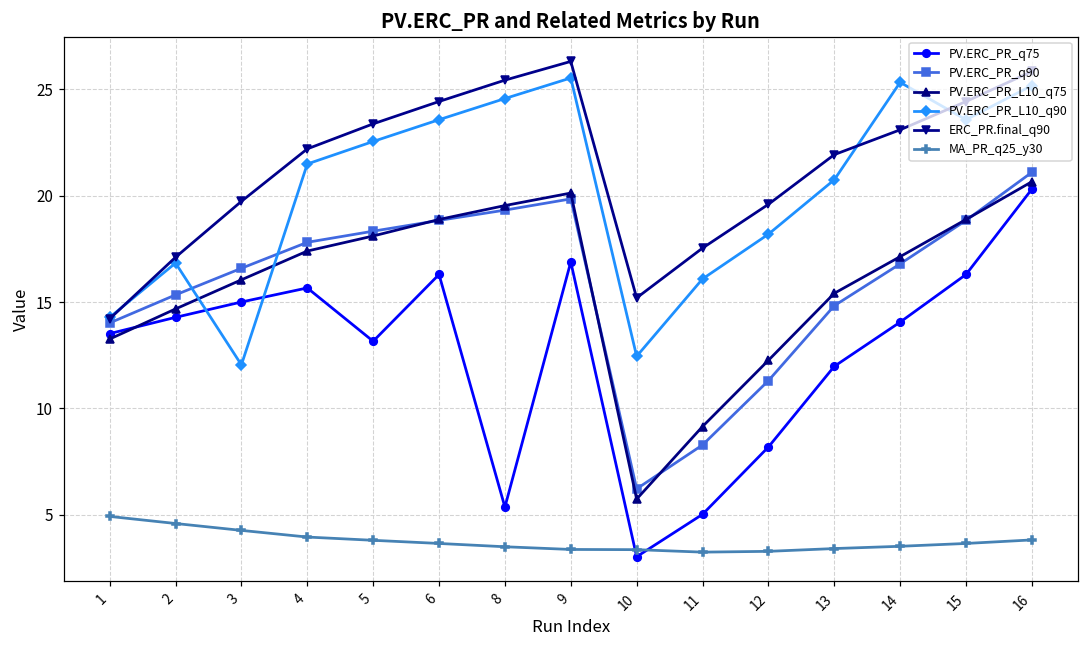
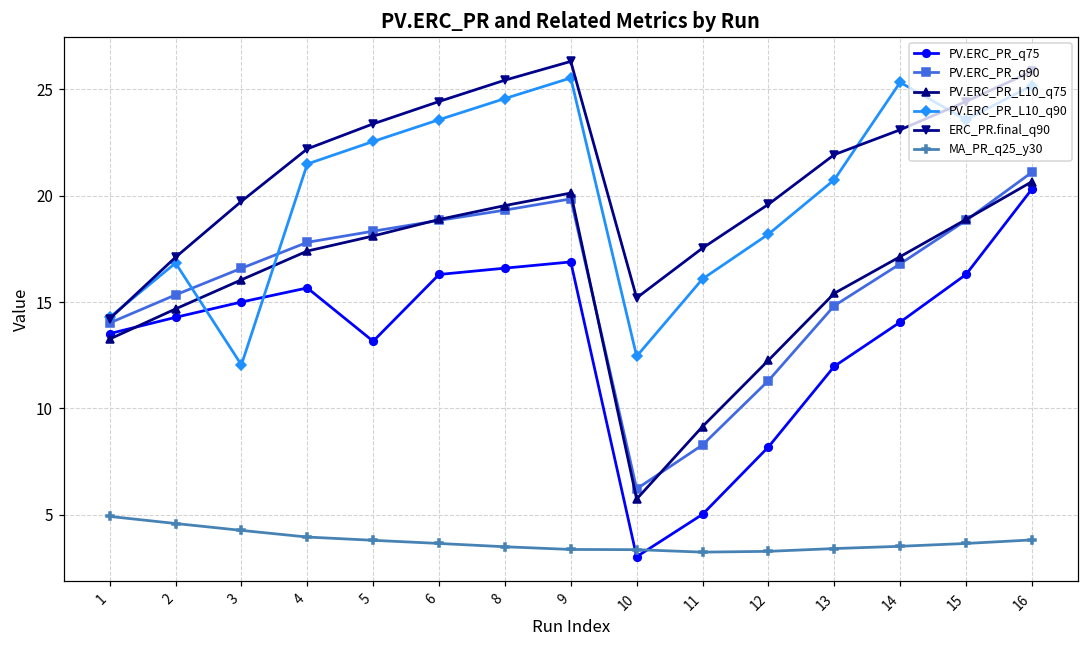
  {
    "PV.ERC_PR_q75": {
      "1": 13.5,
      "2": 14.3,
      "3": 15.0,
      "4": 15.7,
      "5": 13.2,
      "6": 16.3,
-     "8": 5.4,
+     "8": 16.6,
      "9": 16.9,
      "10": 3.0,
      "11": 5.0,
      "12": 8.2,
      "13": 12.0,
      "14": 14.1,
      "15": 16.3,
      "16": 20.3
    },
    "PV.ERC_PR_L10_q90": {
      "2": 16.8,
      "3": 12.0,
      "4": 21.5,
      "5": 22.5,
      "6": 23.6,
      "8": 24.6,
      "9": 25.5,
      "10": 12.4,
      "11": 16.1,
      "12": 18.2,
      "13": 20.7,
      "14": 25.3
    }
  }
